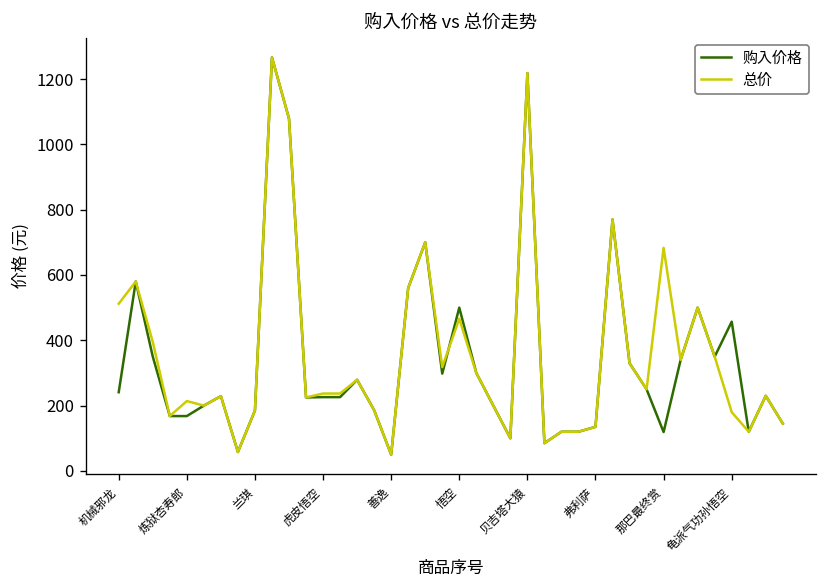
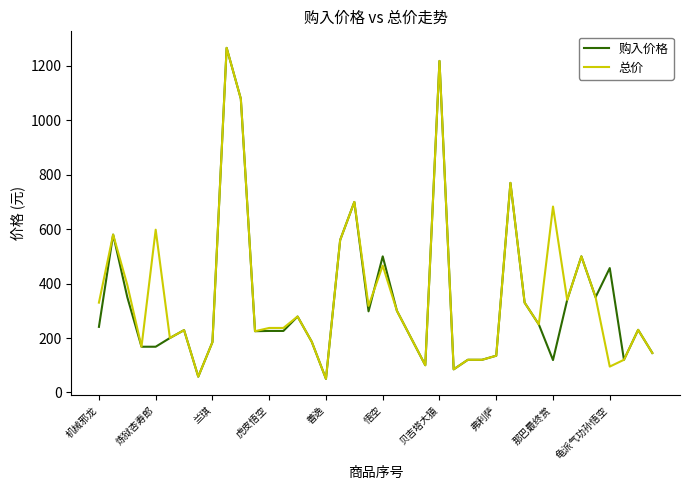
  {
    "购入价格": {
      "机械邪龙": 240,
      "炼狱杏寿郎": 170,
      "虎皮悟空": 230,
      "悟空": 500,
      "那巴最终赏": 120,
      "龟派气功孙悟空": 460
    },
    "总价": {
-     "机械邪龙": 510,
-     "炼狱杏寿郎": 210,
+     "机械邪龙": 330,
+     "炼狱杏寿郎": 600,
      "虎皮悟空": 240,
      "悟空": 470,
      "那巴最终赏": 680,
-     "龟派气功孙悟空": 180
+     "龟派气功孙悟空": 100
    }
  }
